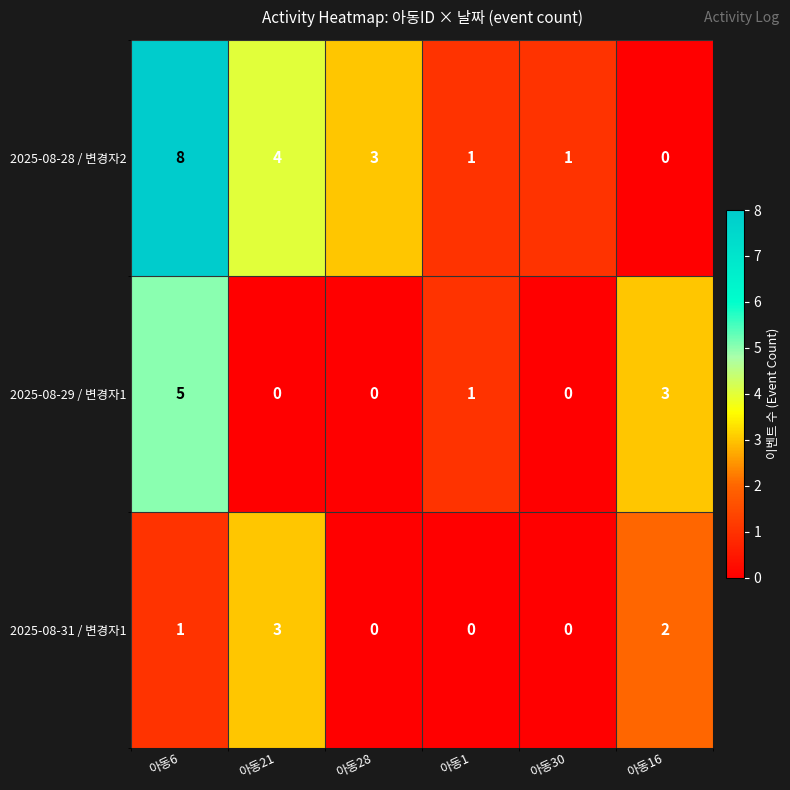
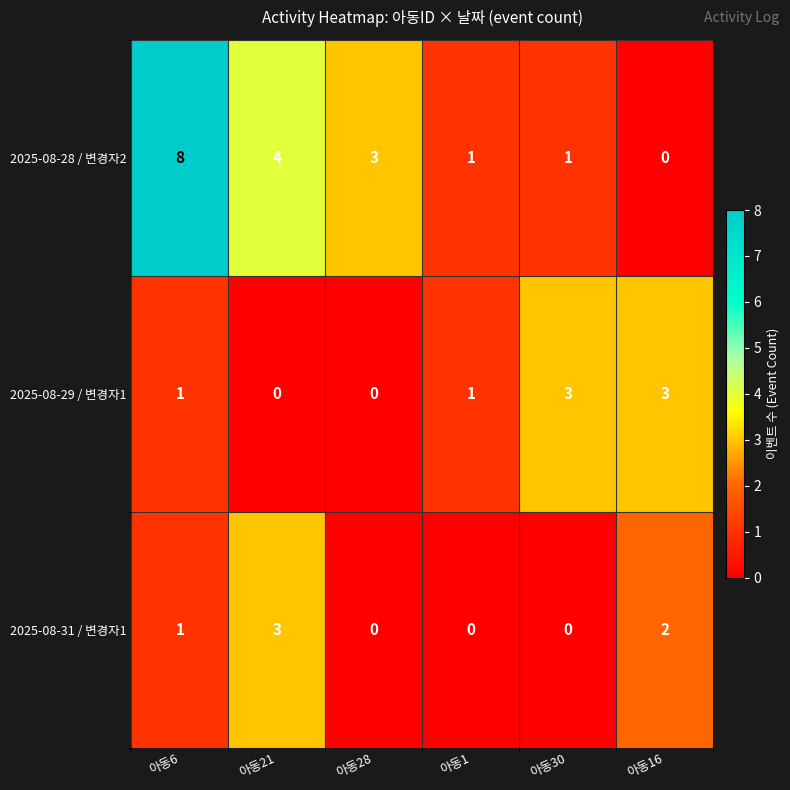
  {
    "2025-08-28 / 변경자2": {
      "아동6": 8,
      "아동21": 4,
      "아동28": 3,
      "아동1": 1,
      "아동30": 1,
      "아동16": 0
    },
    "2025-08-29 / 변경자1": {
-     "아동6": 5,
+     "아동6": 1,
      "아동21": 0,
      "아동28": 0,
      "아동1": 1,
-     "아동30": 0,
+     "아동30": 3,
      "아동16": 3
    },
    "2025-08-31 / 변경자1": {
      "아동6": 1,
      "아동21": 3,
      "아동28": 0,
      "아동1": 0,
      "아동30": 0,
      "아동16": 2
    }
  }
